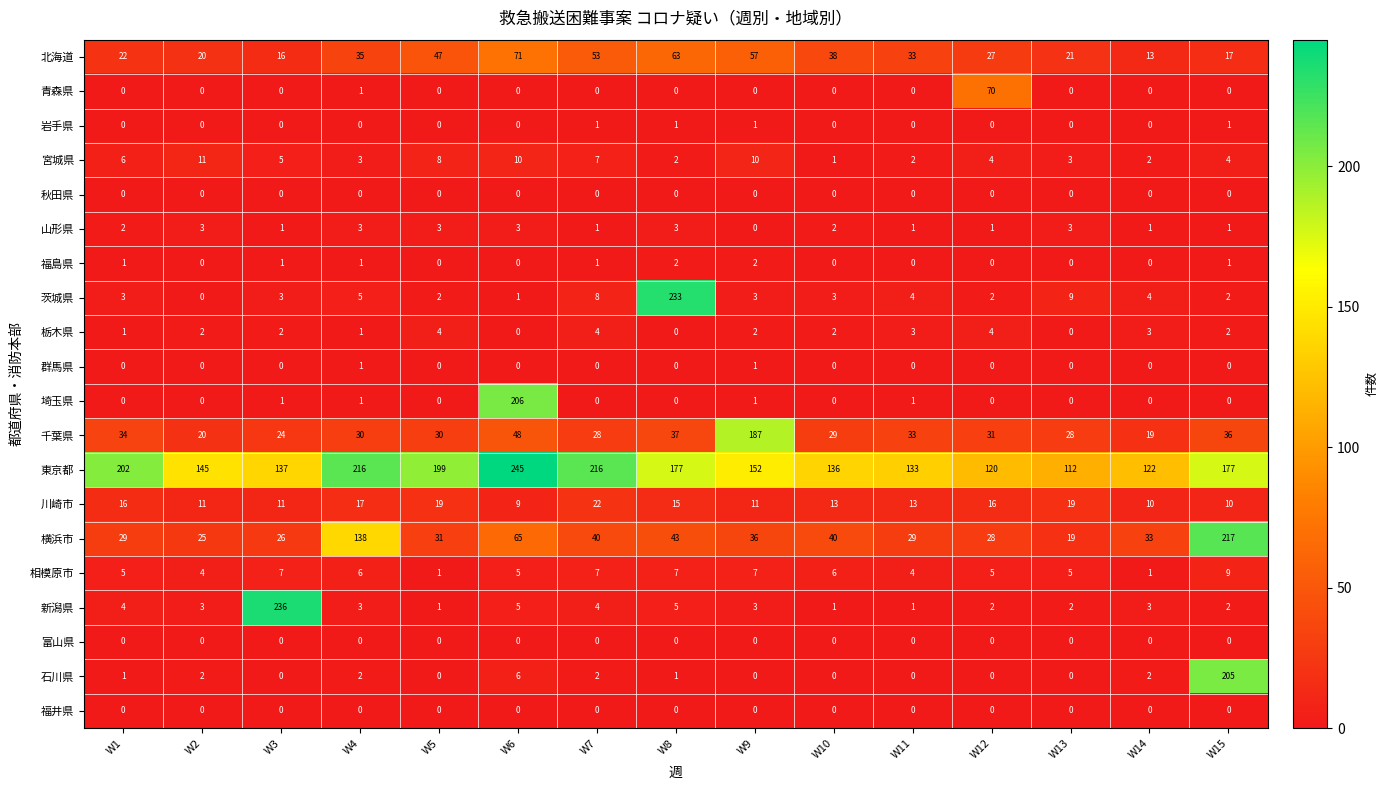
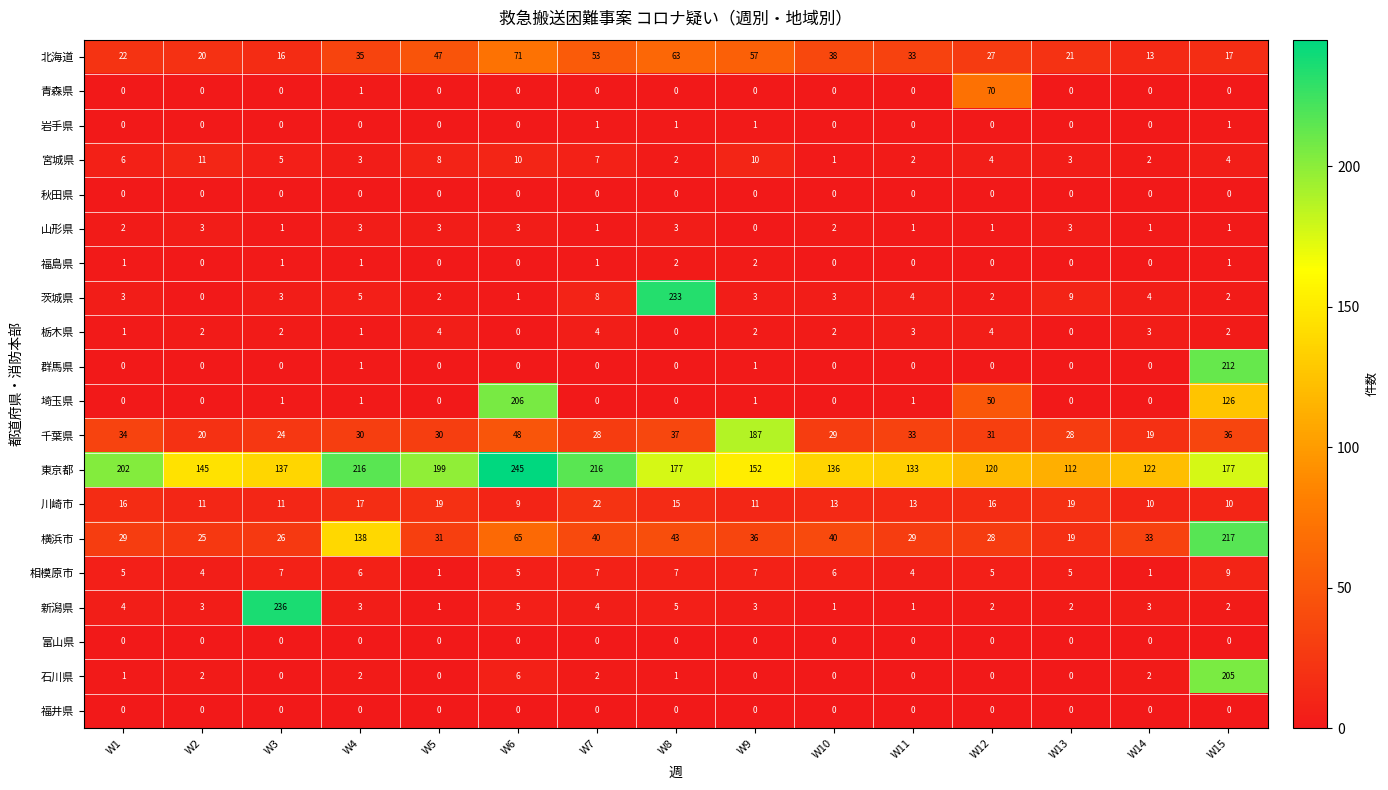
  {
    "群馬県": {
      "W1": 0,
      "W2": 0,
      "W3": 0,
      "W4": 1,
      "W5": 0,
      "W6": 0,
      "W7": 0,
      "W8": 0,
      "W9": 1,
      "W10": 0,
      "W11": 0,
      "W12": 0,
      "W13": 0,
      "W14": 0,
-     "W15": 0
+     "W15": 212
    },
    "埼玉県": {
      "W1": 0,
      "W2": 0,
      "W3": 1,
      "W4": 1,
      "W5": 0,
      "W6": 206,
      "W7": 0,
      "W8": 0,
      "W9": 1,
      "W10": 0,
      "W11": 1,
-     "W12": 0,
+     "W12": 50,
      "W13": 0,
      "W14": 0,
-     "W15": 0
+     "W15": 126
    }
  }
